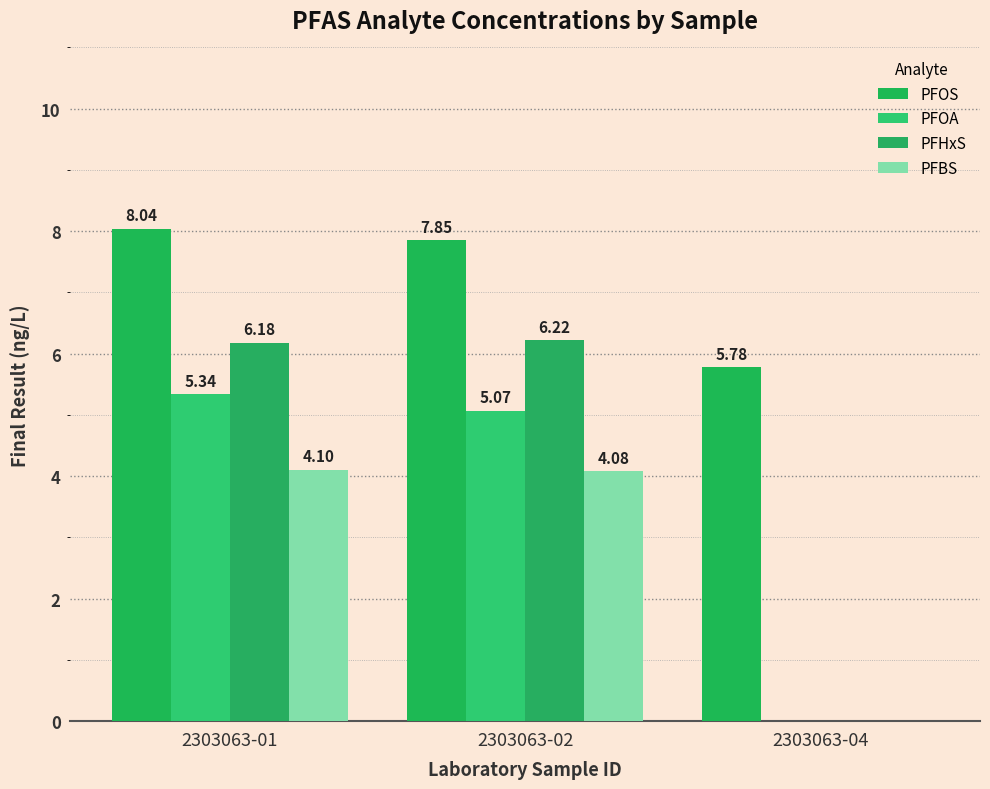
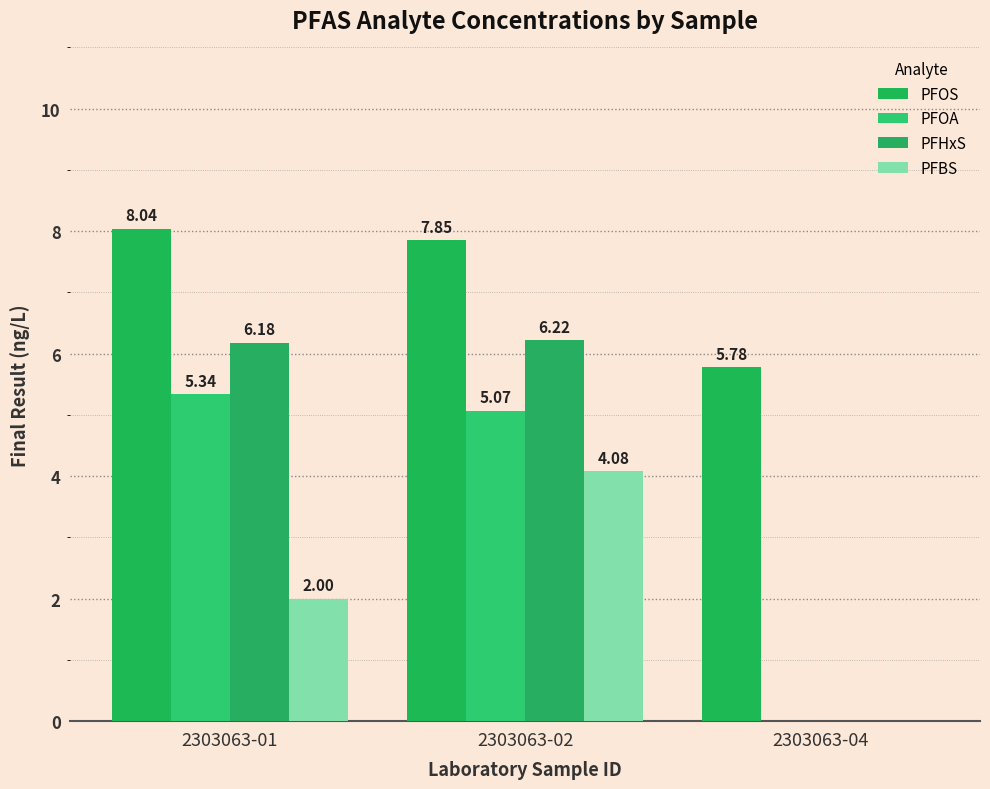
  {
    "PFBS": {
-     "2303063-01": 4.10,
+     "2303063-01": 2.00,
      "2303063-02": 4.08
    }
  }
